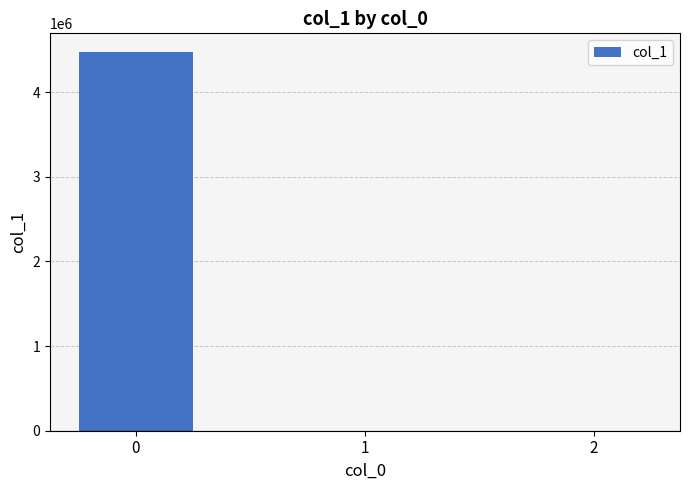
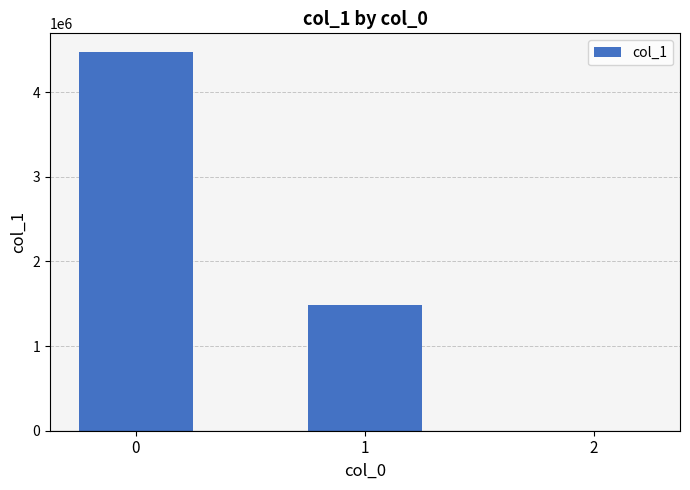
  {
    "0": 4500000,
-   "1": 0
+   "1": 1500000
  }
